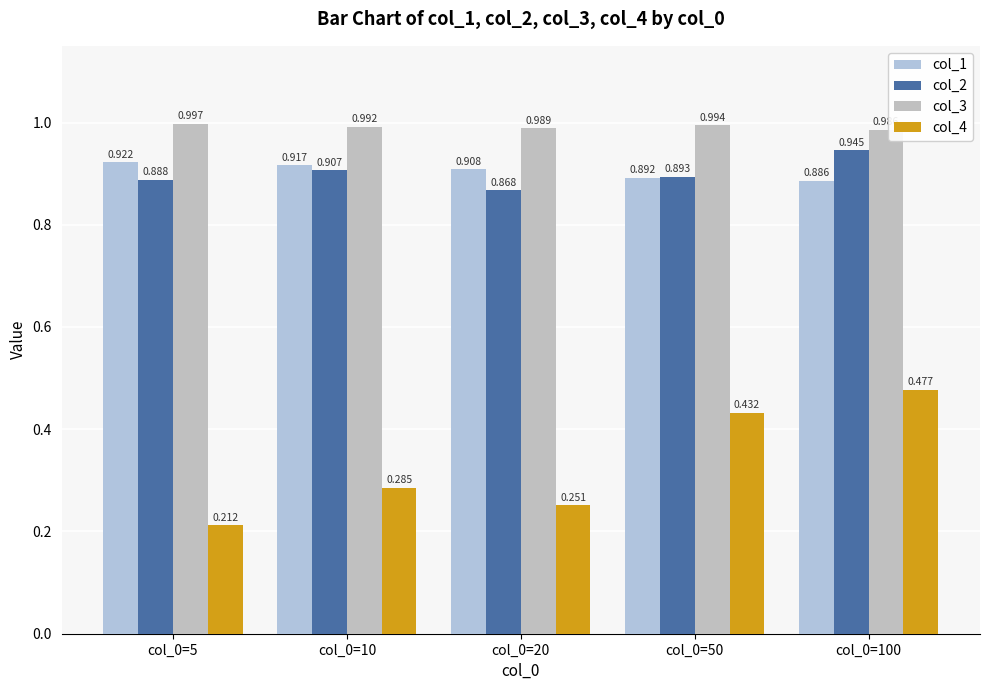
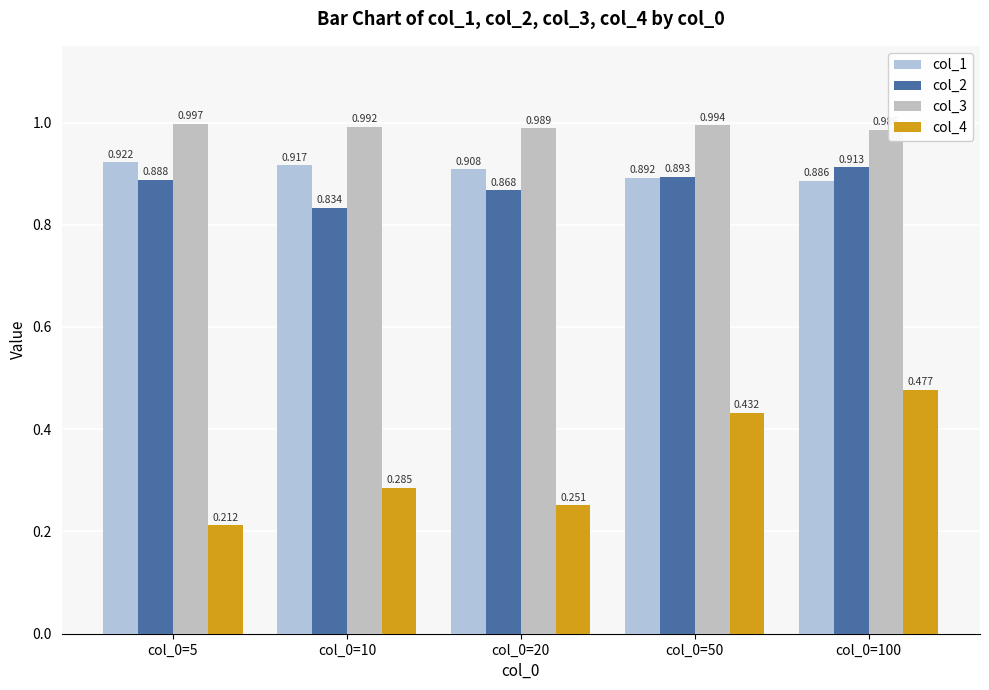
  {
    "col_2": {
      "col_0=5": 0.888,
-     "col_0=10": 0.907,
+     "col_0=10": 0.834,
      "col_0=20": 0.868,
      "col_0=50": 0.893,
-     "col_0=100": 0.945
+     "col_0=100": 0.913
    },
    "col_4": {
      "col_0=5": 0.212,
      "col_0=10": 0.285,
      "col_0=20": 0.251,
      "col_0=50": 0.432,
      "col_0=100": 0.477
    }
  }
